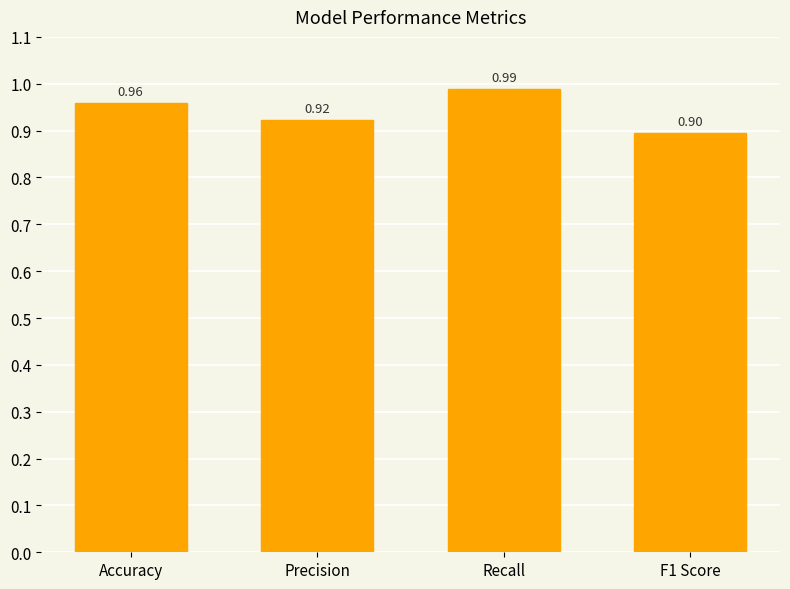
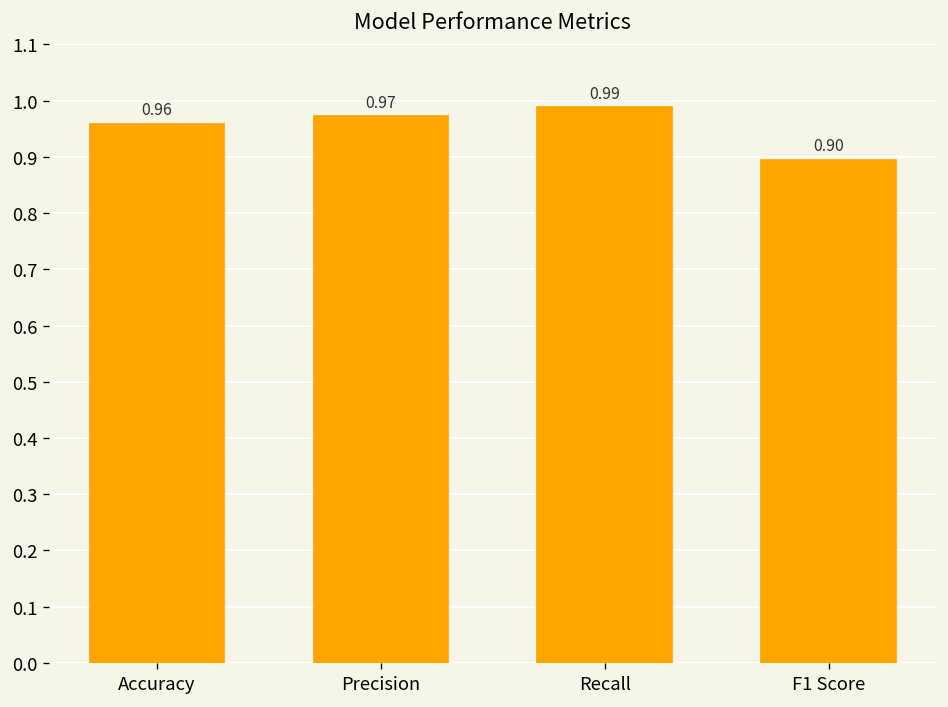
  {
    "Accuracy": 0.96,
-   "Precision": 0.92,
+   "Precision": 0.97,
    "Recall": 0.99,
    "F1 Score": 0.90
  }
